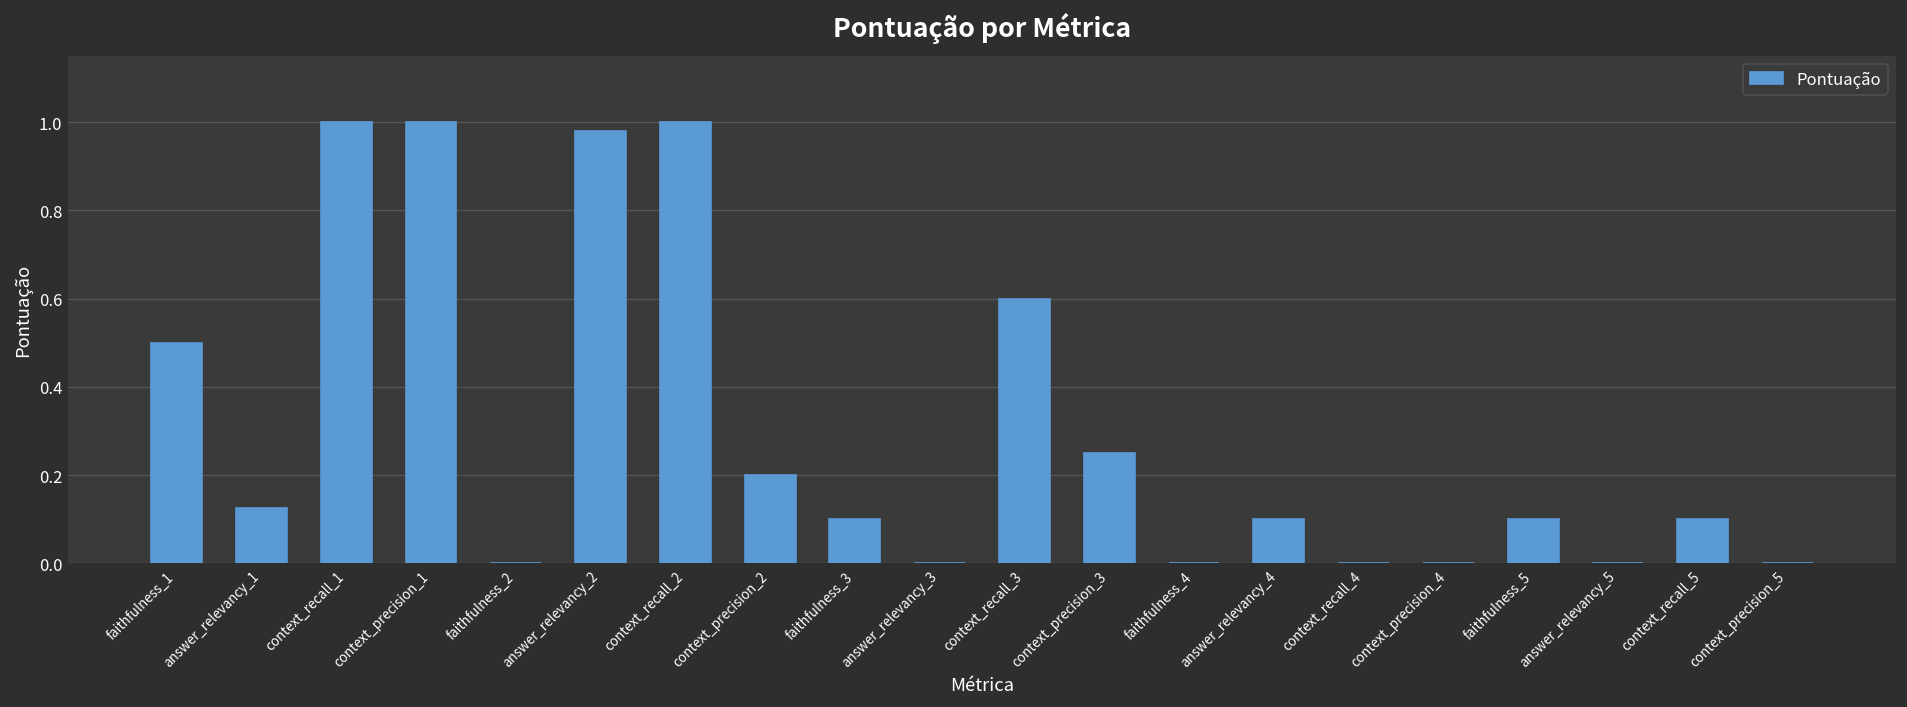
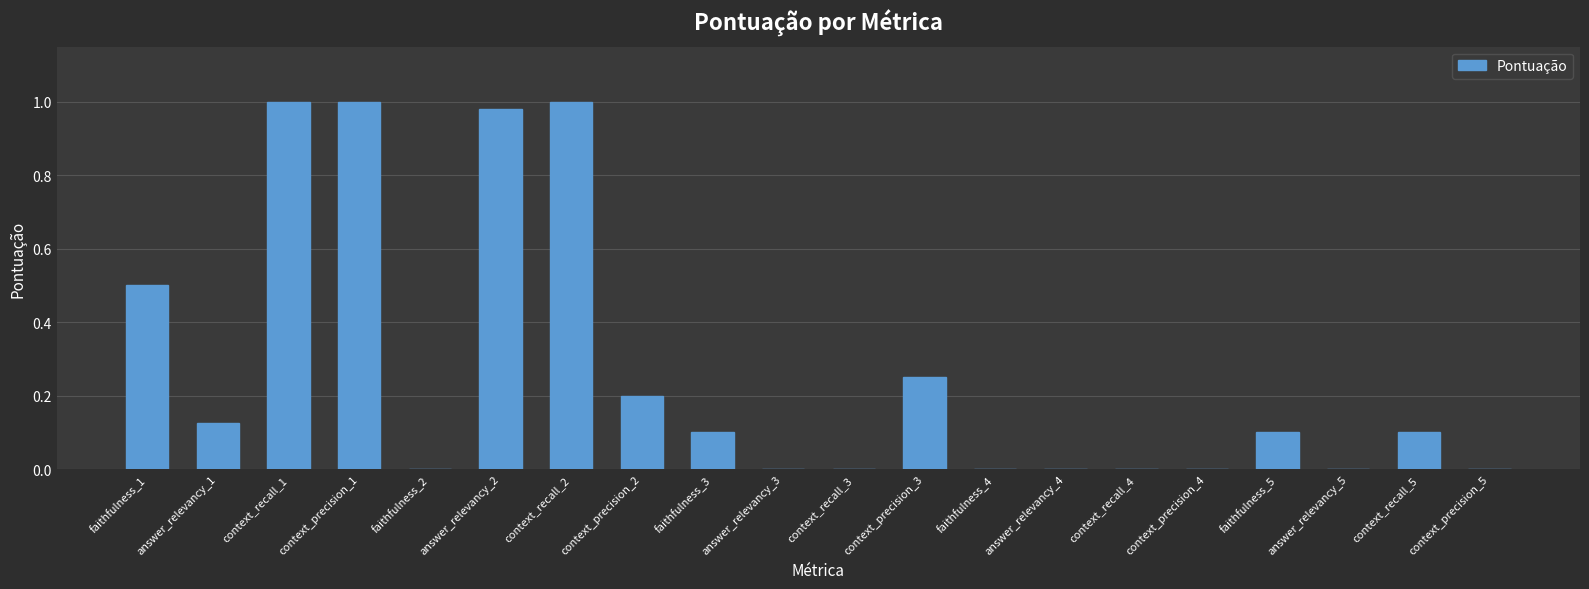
  {
    "faithfulness_1": 0.5,
    "answer_relevancy_1": 0.13,
    "context_recall_1": 1.0,
    "context_precision_1": 1.0,
    "faithfulness_2": 0.0,
    "answer_relevancy_2": 0.98,
    "context_recall_2": 1.0,
    "context_precision_2": 0.2,
    "faithfulness_3": 0.1,
    "answer_relevancy_3": 0.0,
-   "context_recall_3": 0.6,
+   "context_recall_3": 0.0,
    "context_precision_3": 0.25,
    "faithfulness_4": 0.0,
-   "answer_relevancy_4": 0.1,
+   "answer_relevancy_4": 0.0,
    "context_recall_4": 0.0,
    "context_precision_4": 0.0,
    "faithfulness_5": 0.1,
    "answer_relevancy_5": 0.0,
    "context_recall_5": 0.1,
    "context_precision_5": 0.0
  }
